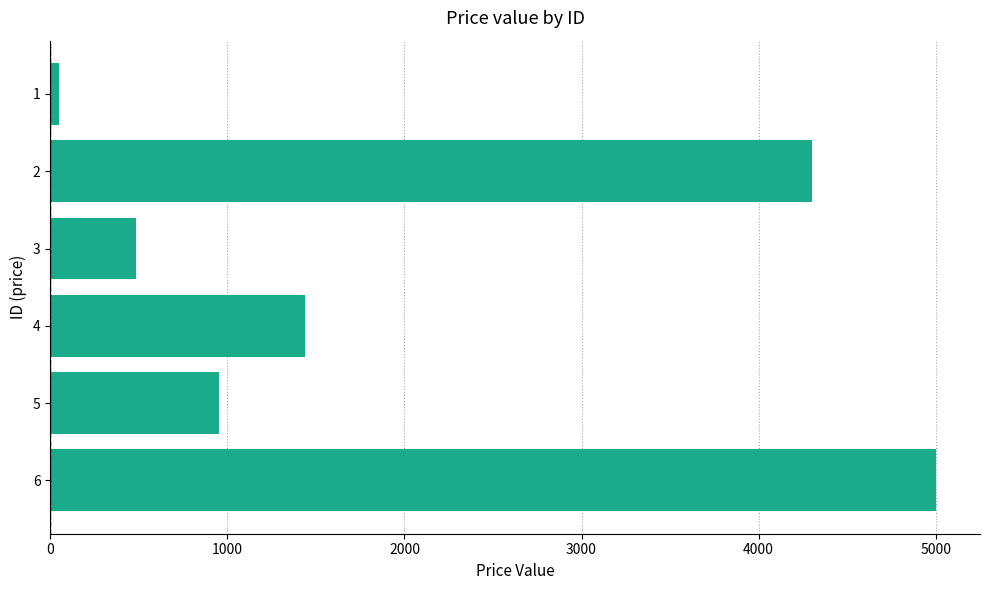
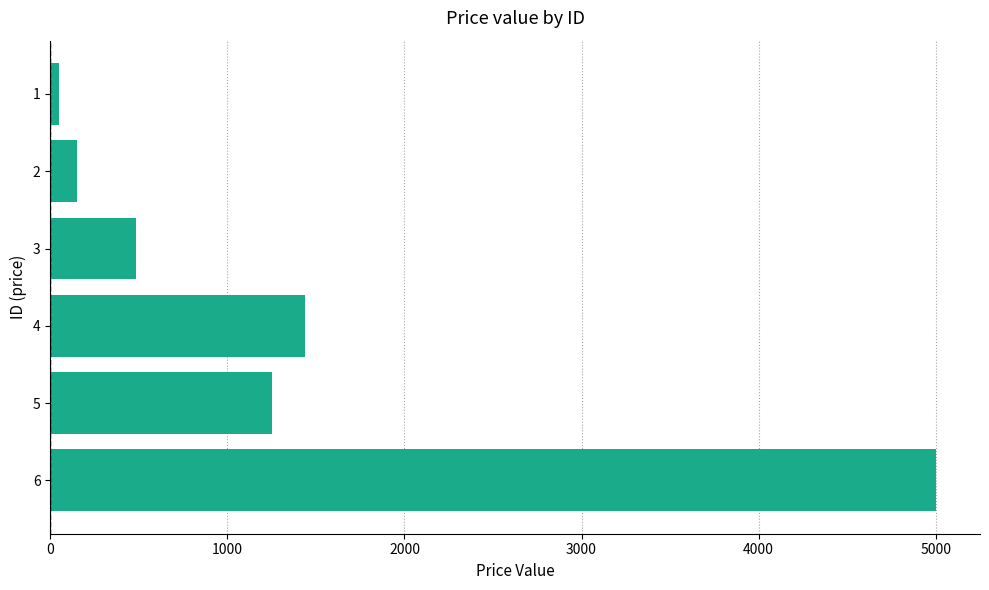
  {
    "1": 50,
-   "2": 4300,
+   "2": 150,
    "3": 480,
    "4": 1440,
-   "5": 950,
+   "5": 1250,
    "6": 5000
  }
